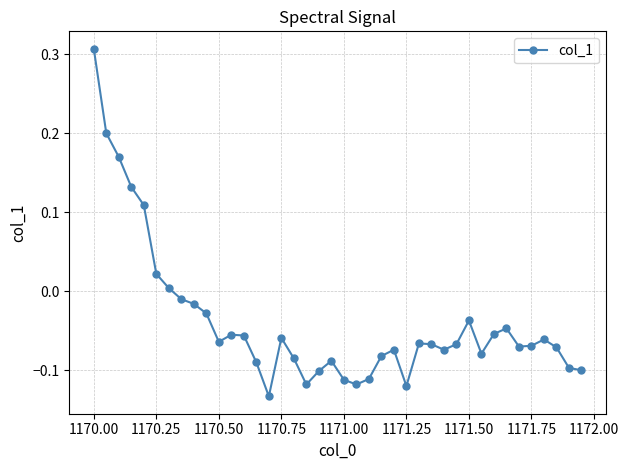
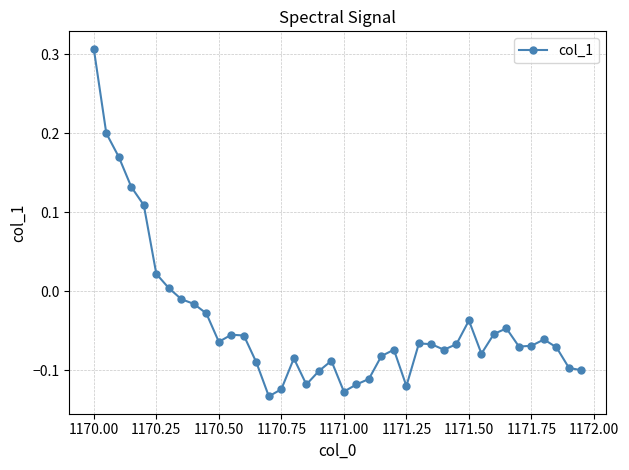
  {
    "1170.00": 0.31,
    "1170.25": 0.02,
    "1170.50": -0.06,
-   "1170.75": -0.06,
-   "1171.00": -0.11,
+   "1170.75": -0.12,
+   "1171.00": -0.13,
    "1171.25": -0.12,
    "1171.50": -0.04,
    "1171.75": -0.07
  }
